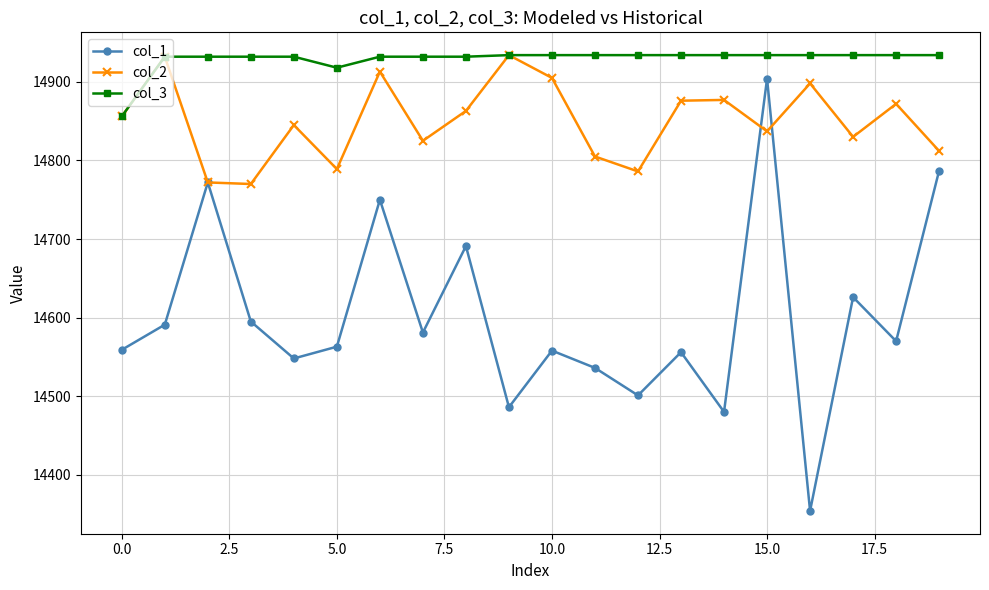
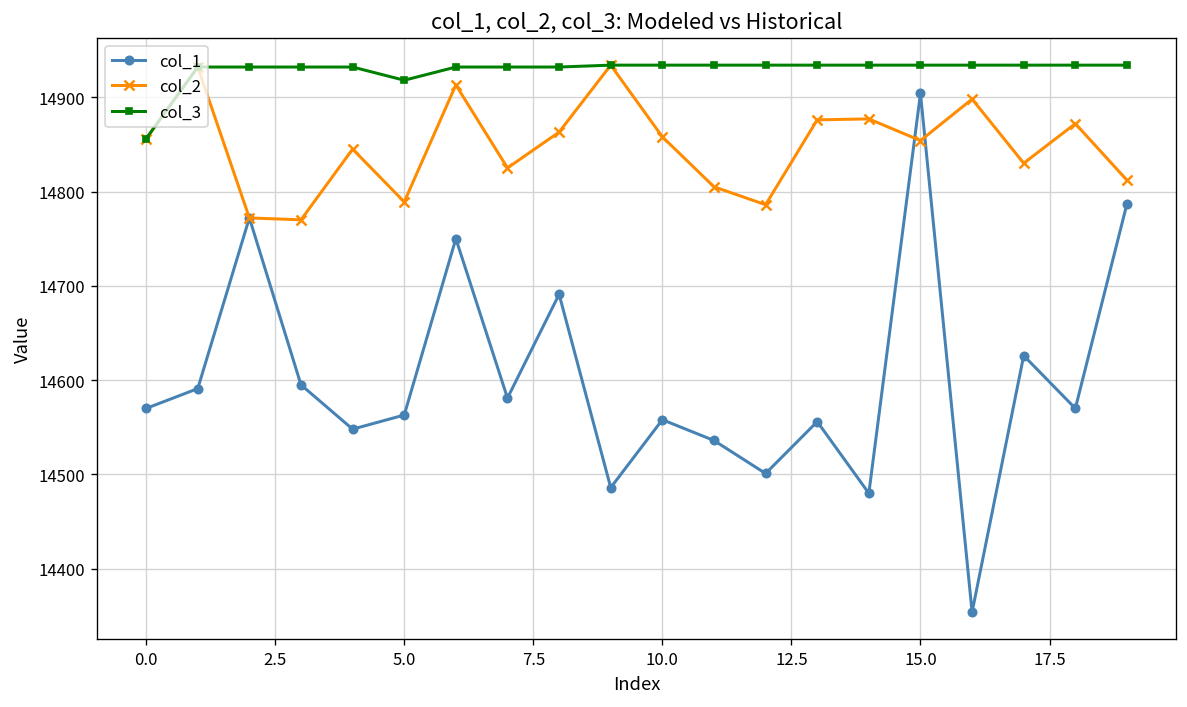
  {
    "col_1": {
-     "0.0": 14560,
+     "0.0": 14570,
      "5.0": 14560,
      "10.0": 14560,
      "15.0": 14900
    },
    "col_2": {
      "5.0": 14790,
-     "10.0": 14910,
-     "15.0": 14840
+     "10.0": 14860,
+     "15.0": 14850
    },
    "col_3": {
      "5.0": 14920,
      "10.0": 14930,
      "15.0": 14930
    }
  }
